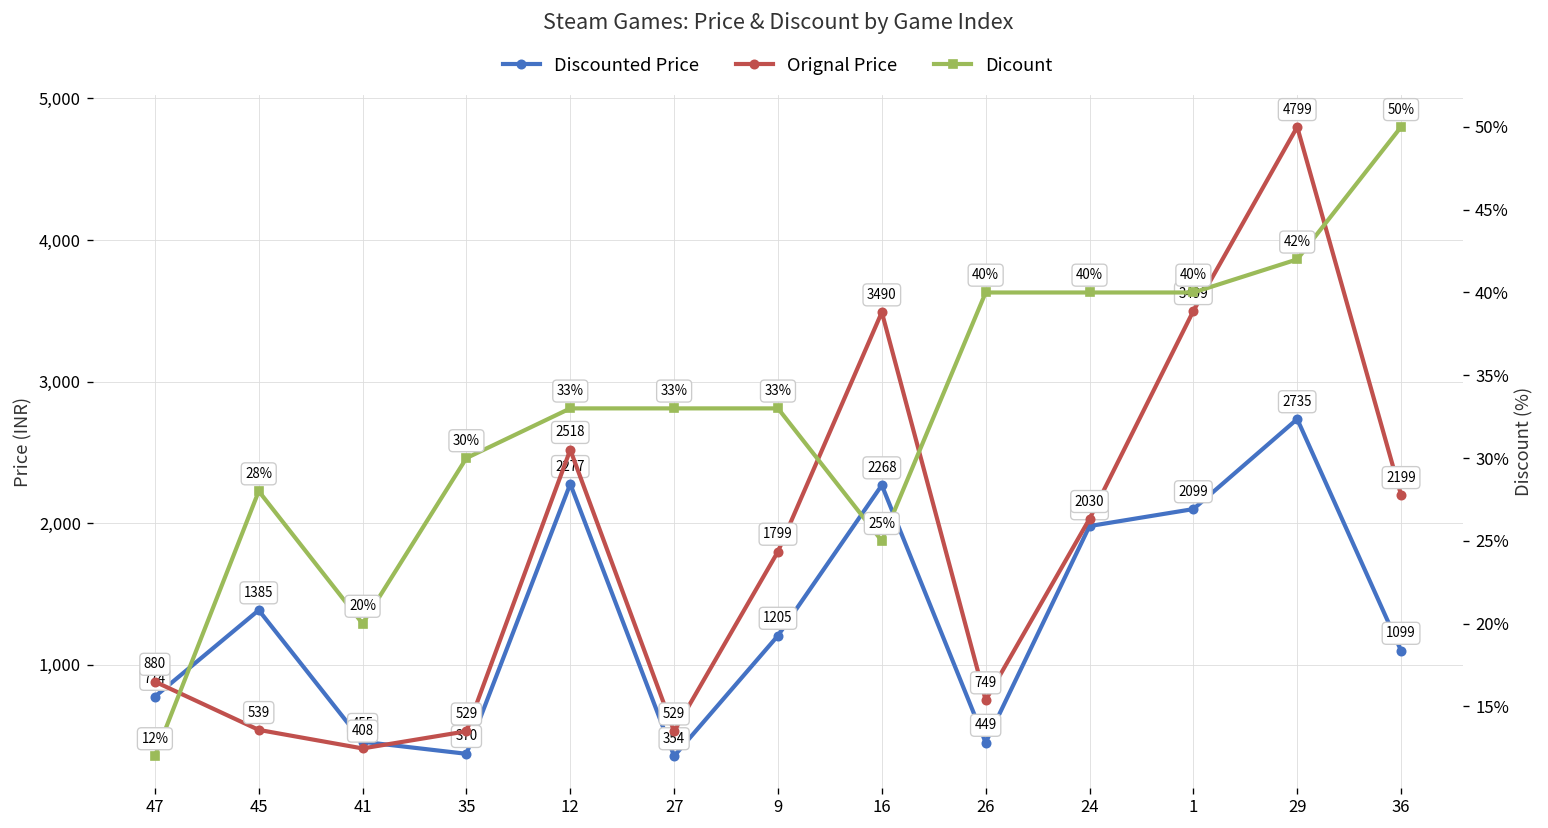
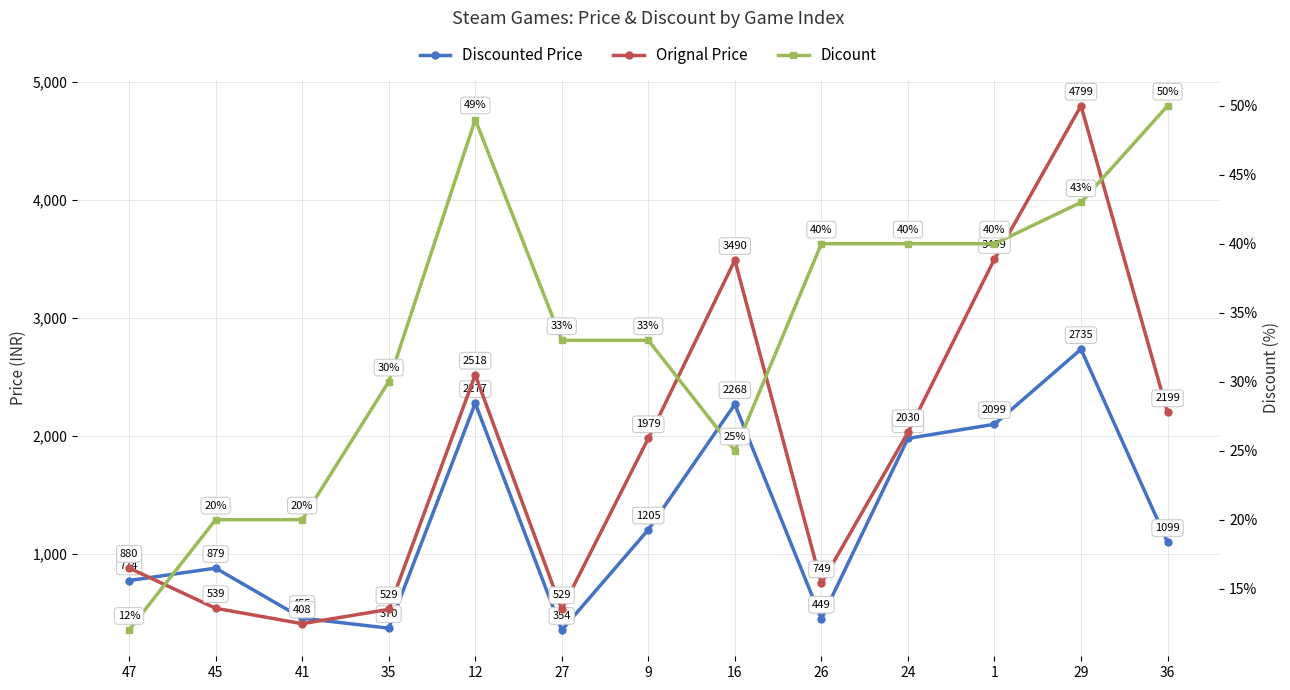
  {
    "Discounted Price": {
-     "45": "1385"
+     "45": "879"
    },
    "Orignal Price": {
-     "9": "1799"
+     "9": "1979"
    },
    "Dicount": {
-     "45": "28%",
-     "12": "33%",
-     "29": "42%"
+     "45": "20%",
+     "12": "49%",
+     "29": "43%"
    }
  }
